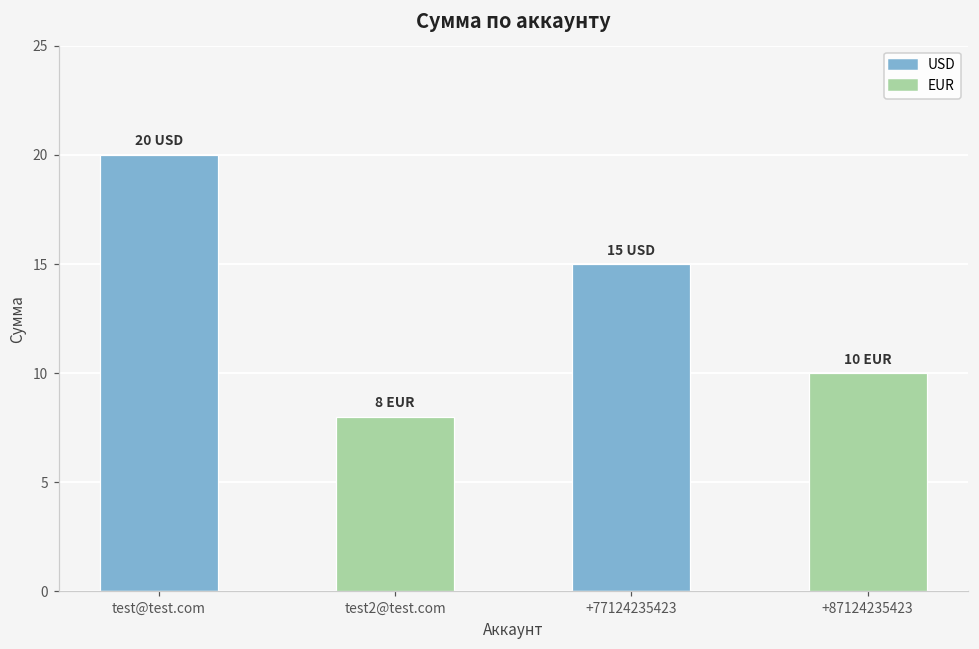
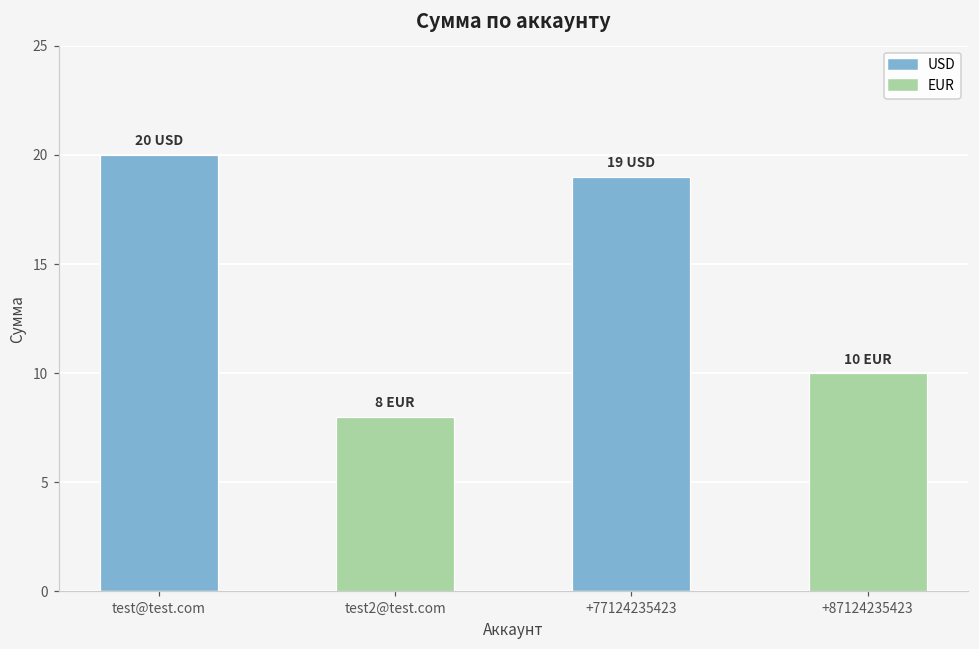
  {
    "USD": {
      "test@test.com": 20,
-     "+77124235423": 15
+     "+77124235423": 19
    },
    "EUR": {
      "test2@test.com": 8,
      "+87124235423": 10
    }
  }
